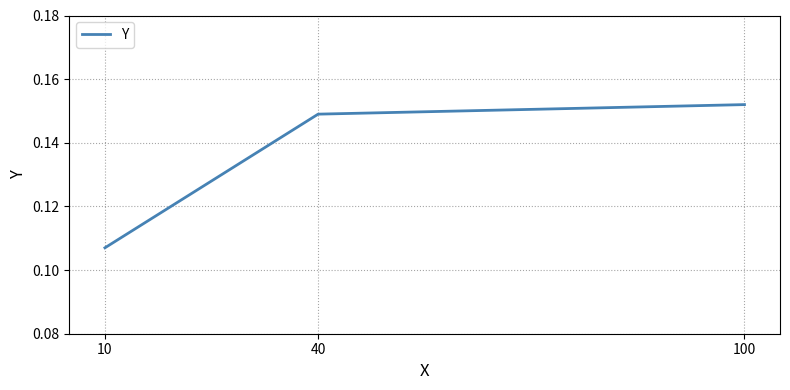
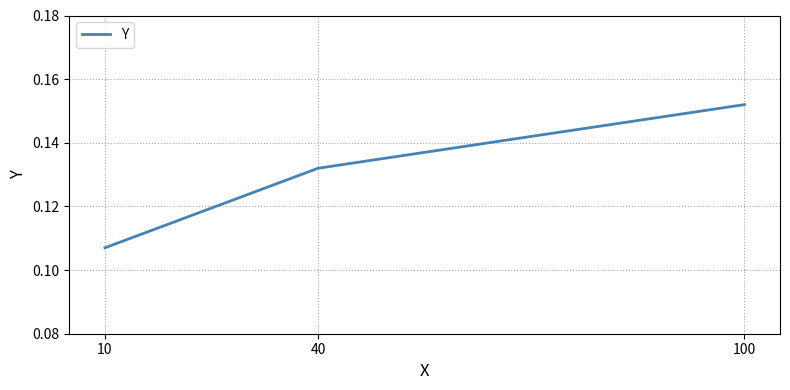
  {
    "10": 0.107,
-   "40": 0.149,
+   "40": 0.132,
    "100": 0.152
  }
